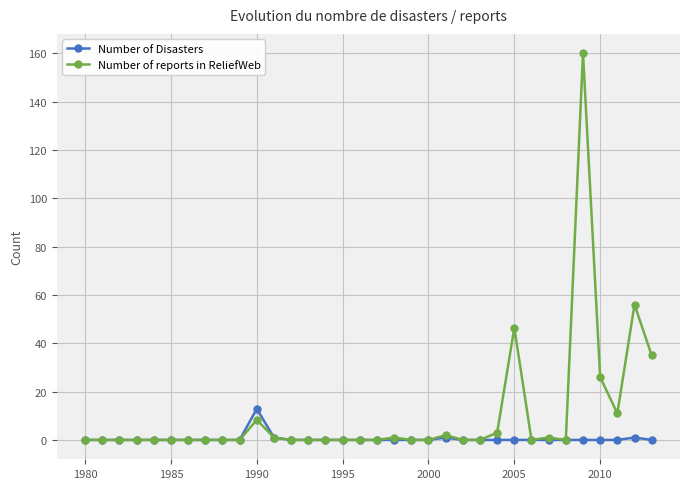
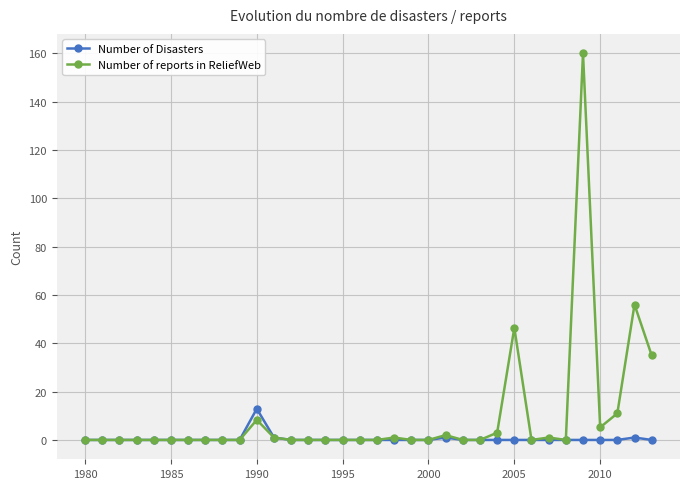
  {
    "Number of Disasters": {
      "1990": 13,
      "2005": 0,
      "2010": 0
    },
    "Number of reports in ReliefWeb": {
      "1990": 8,
      "2005": 46,
-     "2010": 26
+     "2010": 5
    }
  }
